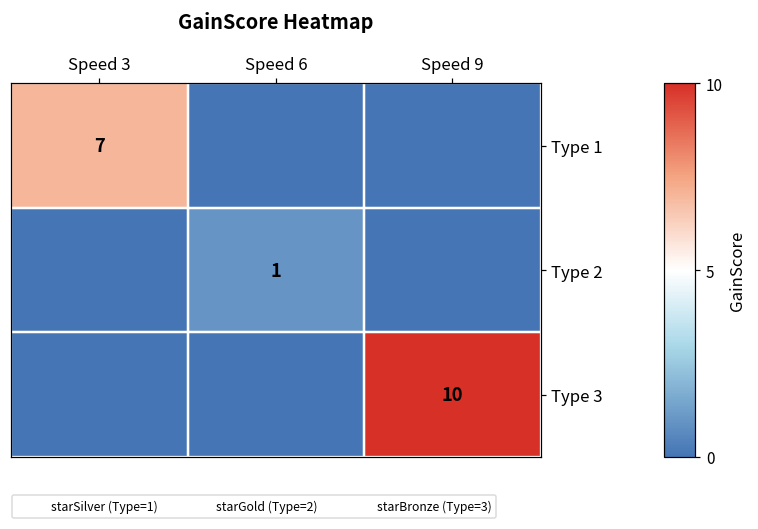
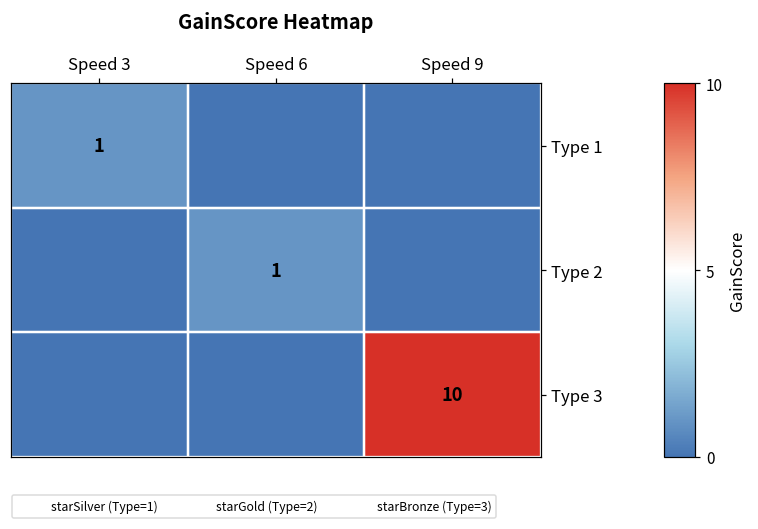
  {
    "Type 1": {
-     "Speed 3": 7
+     "Speed 3": 1
    },
    "Type 2": {
      "Speed 6": 1
    },
    "Type 3": {
      "Speed 9": 10
    }
  }
